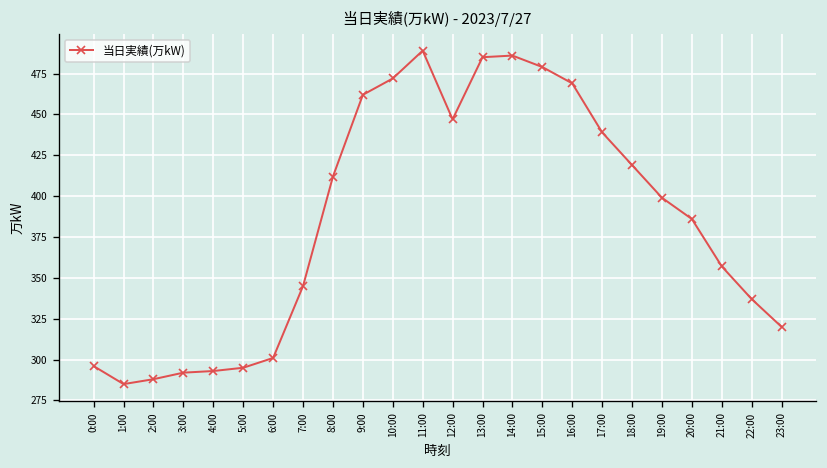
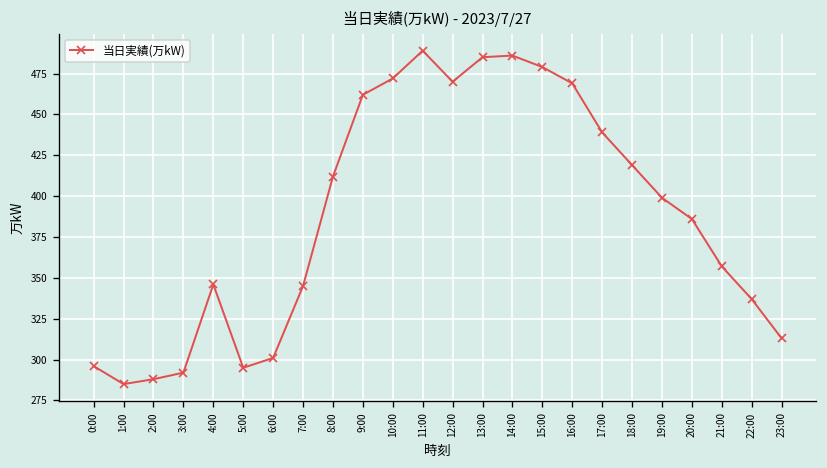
  {
    "0:00": 296,
    "1:00": 285,
    "2:00": 288,
    "3:00": 292,
-   "4:00": 293,
+   "4:00": 346,
    "5:00": 295,
    "6:00": 301,
    "7:00": 345,
    "8:00": 412,
    "9:00": 462,
    "10:00": 472,
    "11:00": 489,
-   "12:00": 447,
+   "12:00": 470,
    "13:00": 485,
    "14:00": 486,
    "15:00": 479,
    "16:00": 469,
    "17:00": 439,
    "18:00": 419,
    "19:00": 399,
    "20:00": 386,
    "21:00": 357,
    "22:00": 337,
-   "23:00": 320
+   "23:00": 313
  }
